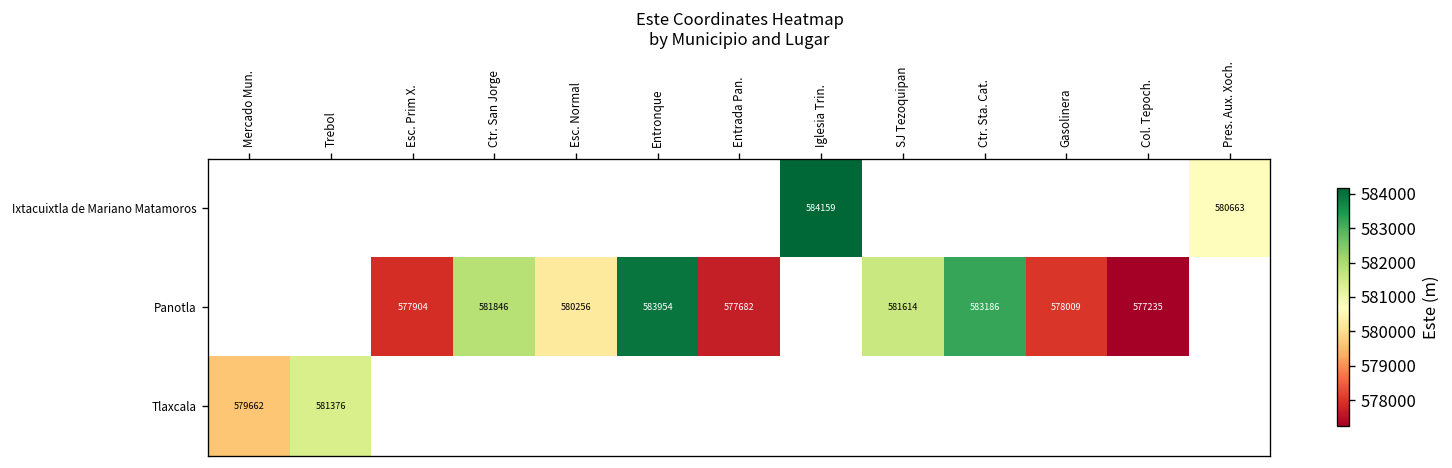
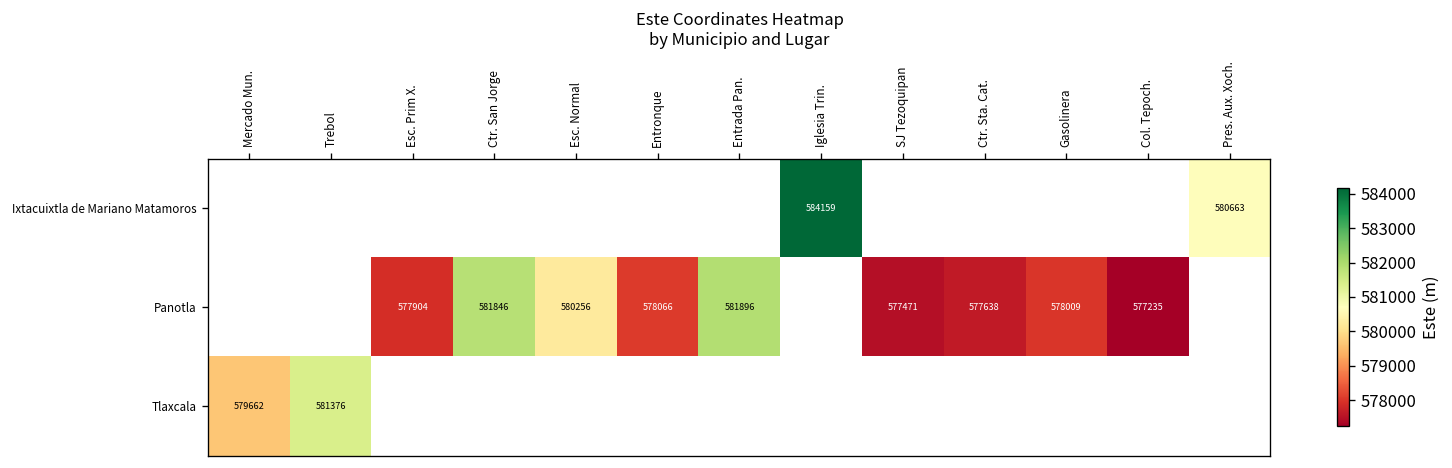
  {
    "Ixtacuixtla de Mariano Matamoros": {
      "Iglesia Trin.": 584159,
      "Pres. Aux. Xoch.": 580663
    },
    "Panotla": {
      "Esc. Prim X.": 577904,
      "Ctr. San Jorge": 581846,
      "Esc. Normal": 580256,
-     "Entronque": 583954,
-     "Entrada Pan.": 577682,
-     "SJ Tezoquipan": 581614,
-     "Ctr. Sta. Cat.": 583186,
+     "Entronque": 578066,
+     "Entrada Pan.": 581896,
+     "SJ Tezoquipan": 577471,
+     "Ctr. Sta. Cat.": 577638,
      "Gasolinera": 578009,
      "Col. Tepoch.": 577235
    },
    "Tlaxcala": {
      "Mercado Mun.": 579662,
      "Trebol": 581376
    }
  }
